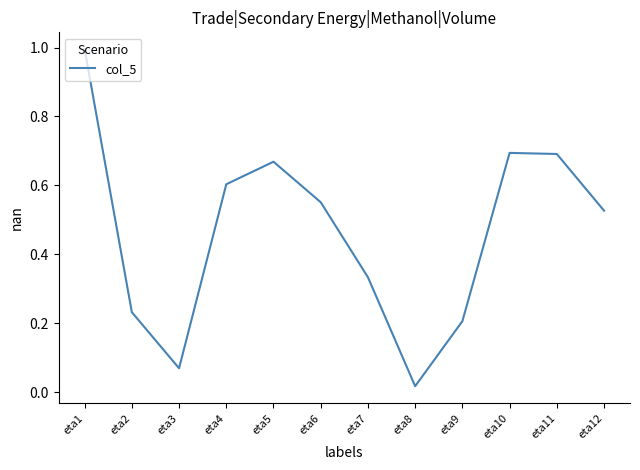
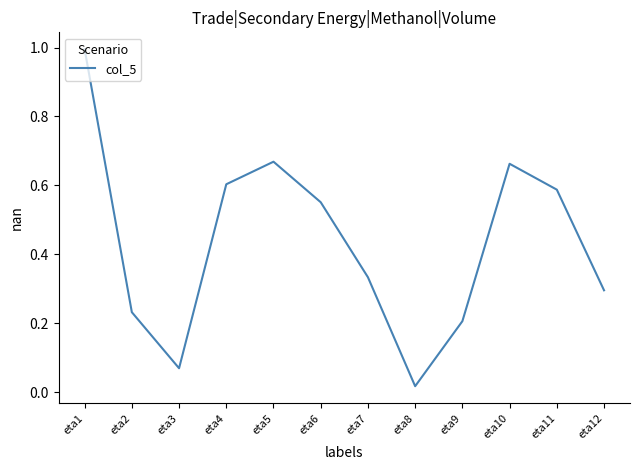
  {
    "eta2": 0.23,
    "eta3": 0.07,
    "eta4": 0.60,
    "eta5": 0.67,
    "eta6": 0.55,
    "eta7": 0.33,
    "eta8": 0.02,
    "eta9": 0.21,
-   "eta10": 0.69,
-   "eta11": 0.69,
-   "eta12": 0.53
+   "eta10": 0.66,
+   "eta11": 0.59,
+   "eta12": 0.30
  }
